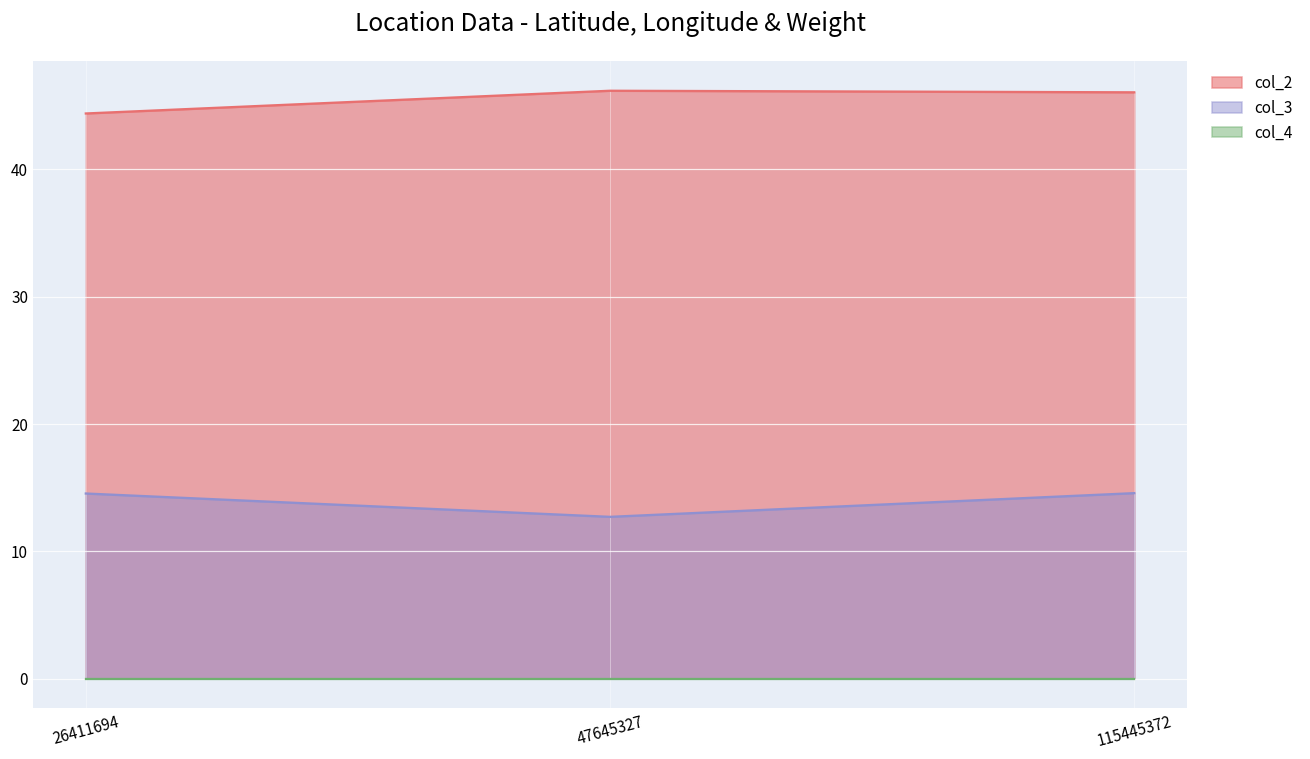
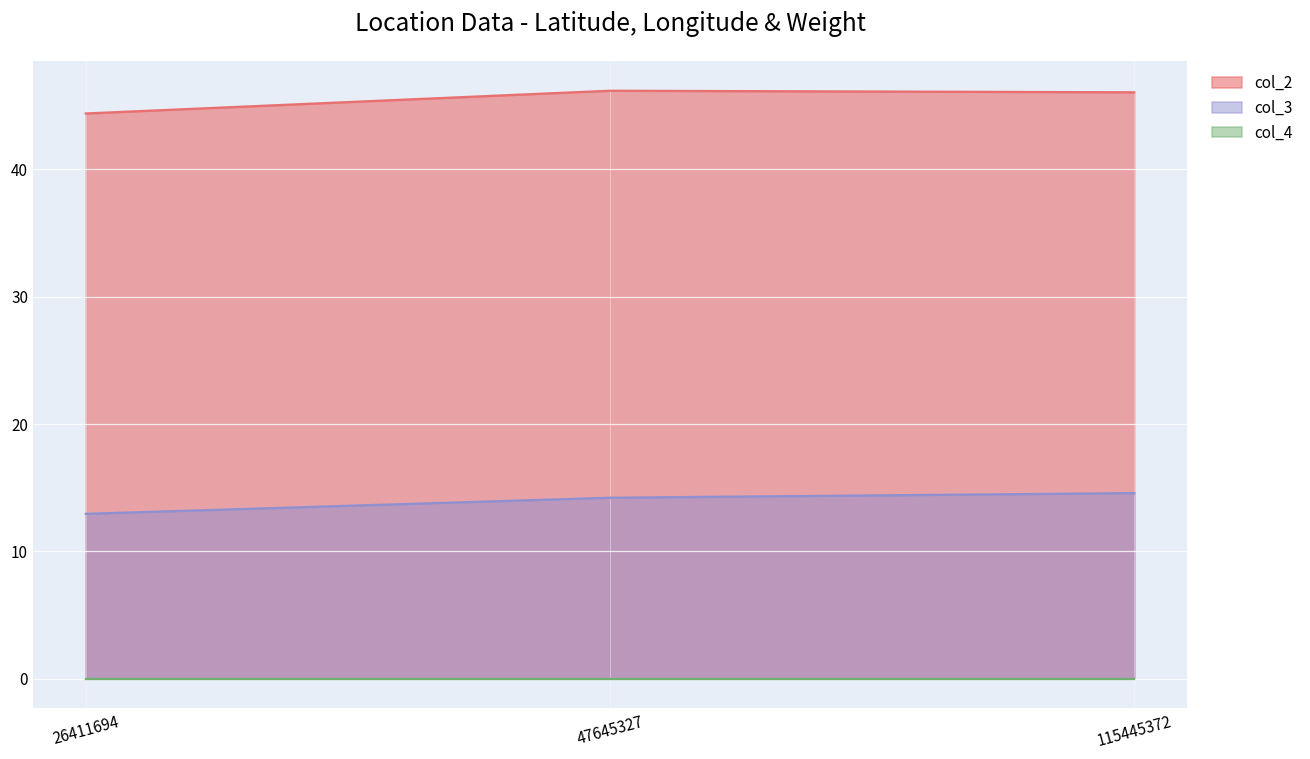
  {
    "col_2": {
      "26411694": 44.4,
      "47645327": 46.2,
      "115445372": 46.0
    },
    "col_3": {
-     "26411694": 14.5,
-     "47645327": 12.7,
+     "26411694": 12.9,
+     "47645327": 14.2,
      "115445372": 14.6
    },
    "col_4": {
      "26411694": 0.0,
      "47645327": 0.0,
      "115445372": 0.0
    }
  }
